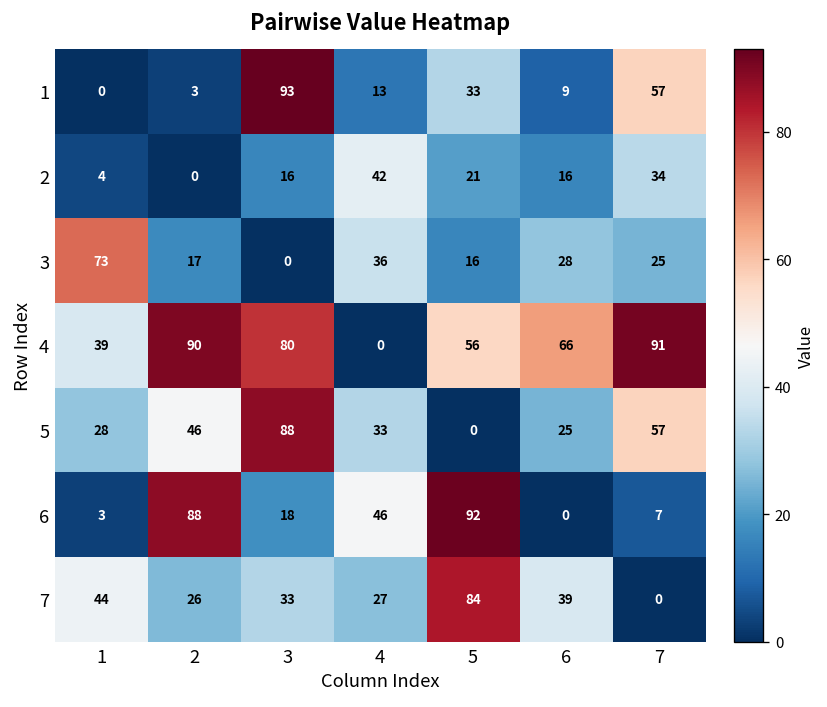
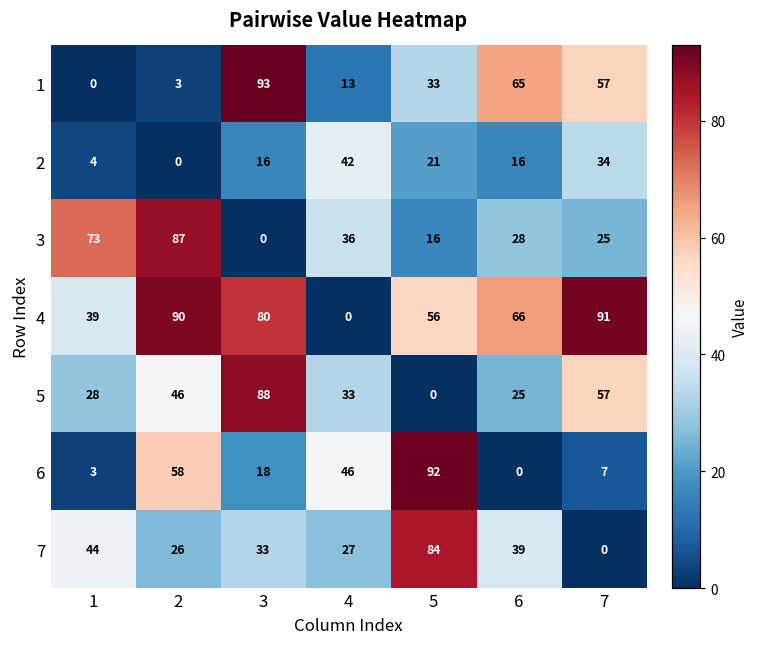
  {
    "1": {
      "1": 0,
      "2": 3,
      "3": 93,
      "4": 13,
      "5": 33,
-     "6": 9,
+     "6": 65,
      "7": 57
    },
    "2": {
      "1": 4,
      "2": 0,
      "3": 16,
      "4": 42,
      "5": 21,
      "6": 16,
      "7": 34
    },
    "3": {
      "1": 73,
-     "2": 17,
+     "2": 87,
      "3": 0,
      "4": 36,
      "5": 16,
      "6": 28,
      "7": 25
    },
    "4": {
      "1": 39,
      "2": 90,
      "3": 80,
      "4": 0,
      "5": 56,
      "6": 66,
      "7": 91
    },
    "5": {
      "1": 28,
      "2": 46,
      "3": 88,
      "4": 33,
      "5": 0,
      "6": 25,
      "7": 57
    },
    "6": {
      "1": 3,
-     "2": 88,
+     "2": 58,
      "3": 18,
      "4": 46,
      "5": 92,
      "6": 0,
      "7": 7
    },
    "7": {
      "1": 44,
      "2": 26,
      "3": 33,
      "4": 27,
      "5": 84,
      "6": 39,
      "7": 0
    }
  }
